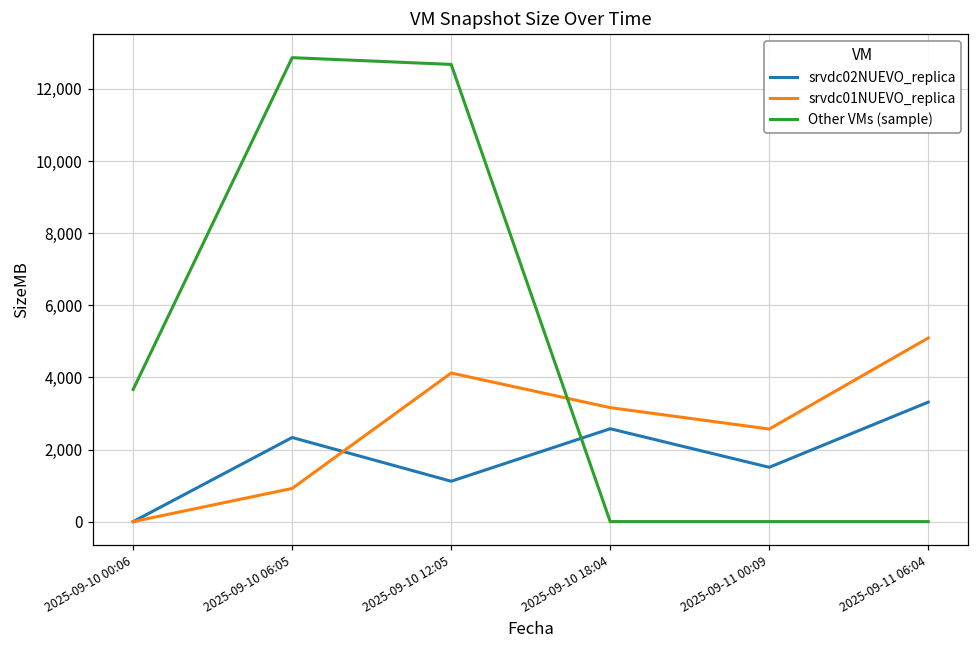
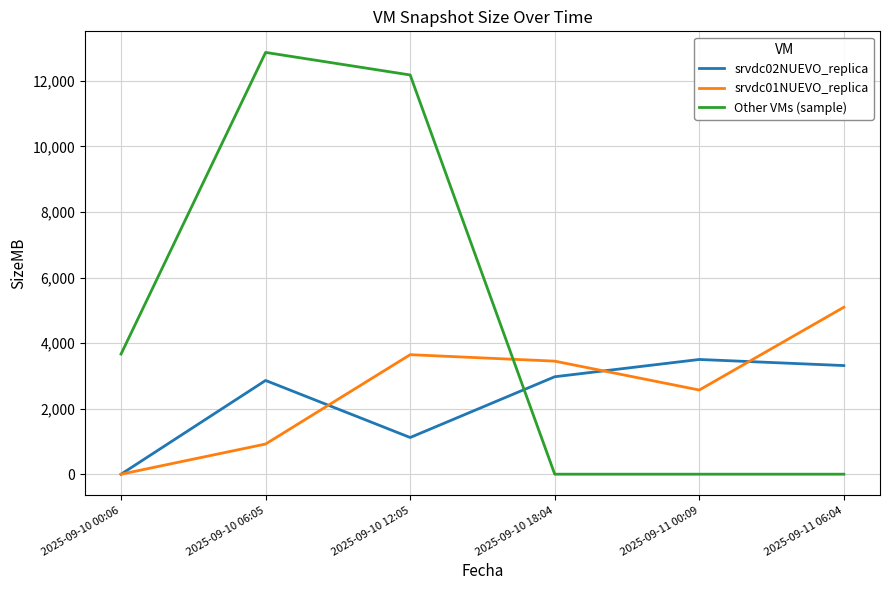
  {
    "srvdc02NUEVO_replica": {
-     "2025-09-10 06:05": "2,300",
+     "2025-09-10 06:05": "2,900",
      "2025-09-10 12:05": "1,100",
-     "2025-09-10 18:04": "2,600",
-     "2025-09-11 00:09": "1,500",
+     "2025-09-10 18:04": "3,000",
+     "2025-09-11 00:09": "3,500",
      "2025-09-11 06:04": "3,300"
    },
    "srvdc01NUEVO_replica": {
      "2025-09-10 06:05": "900",
-     "2025-09-10 12:05": "4,100",
-     "2025-09-10 18:04": "3,200",
+     "2025-09-10 12:05": "3,600",
+     "2025-09-10 18:04": "3,400",
      "2025-09-11 00:09": "2,600",
      "2025-09-11 06:04": "5,100"
    },
    "Other VMs (sample)": {
      "2025-09-10 00:06": "3,700",
      "2025-09-10 06:05": "12,900",
-     "2025-09-10 12:05": "12,700",
+     "2025-09-10 12:05": "12,200",
      "2025-09-10 18:04": "0",
      "2025-09-11 00:09": "0",
      "2025-09-11 06:04": "0"
    }
  }
